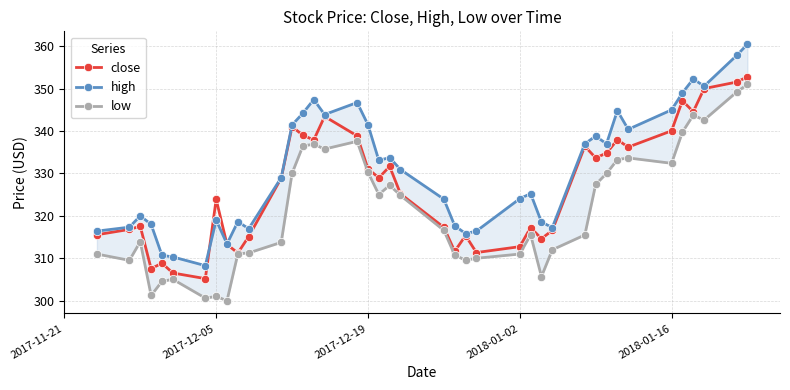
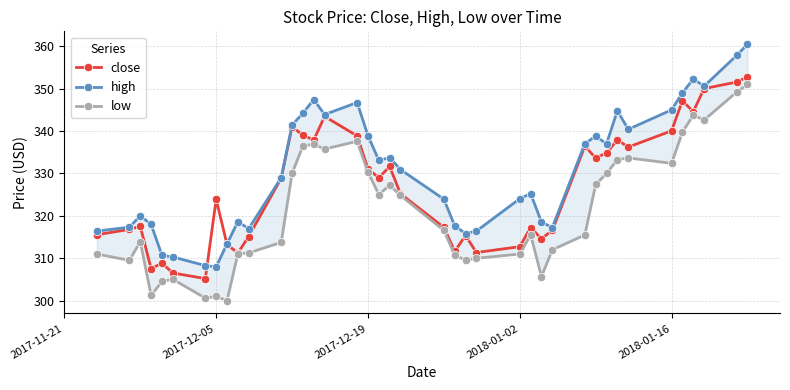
  {
    "close": {
      "2017-12-05": 324,
      "2017-12-19": 331,
      "2018-01-02": 313,
      "2018-01-16": 340
    },
    "high": {
-     "2017-12-05": 319,
-     "2017-12-19": 341,
+     "2017-12-05": 308,
+     "2017-12-19": 339,
      "2018-01-02": 324,
      "2018-01-16": 345
    },
    "low": {
      "2017-12-05": 301,
      "2017-12-19": 330,
      "2018-01-02": 311,
      "2018-01-16": 332
    }
  }
